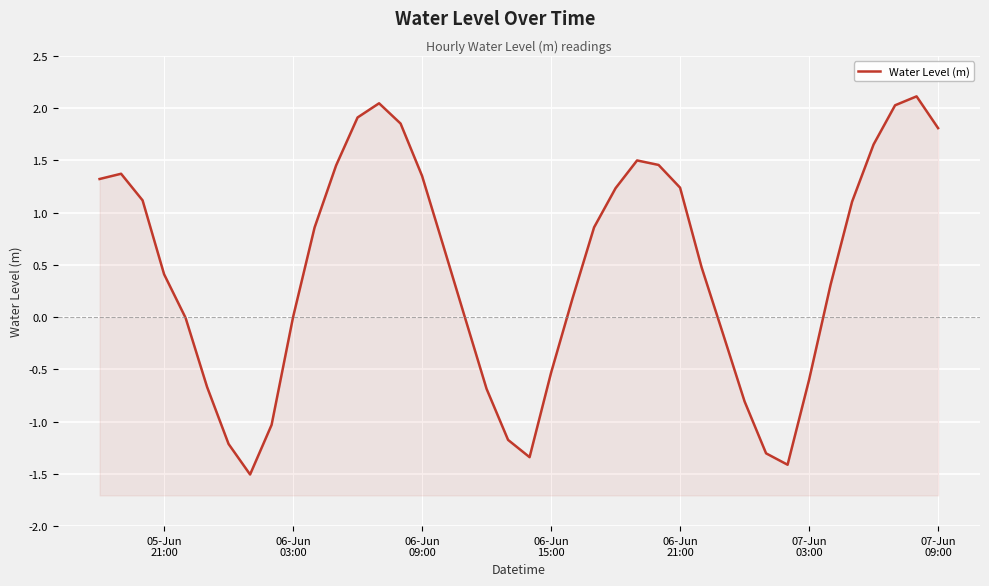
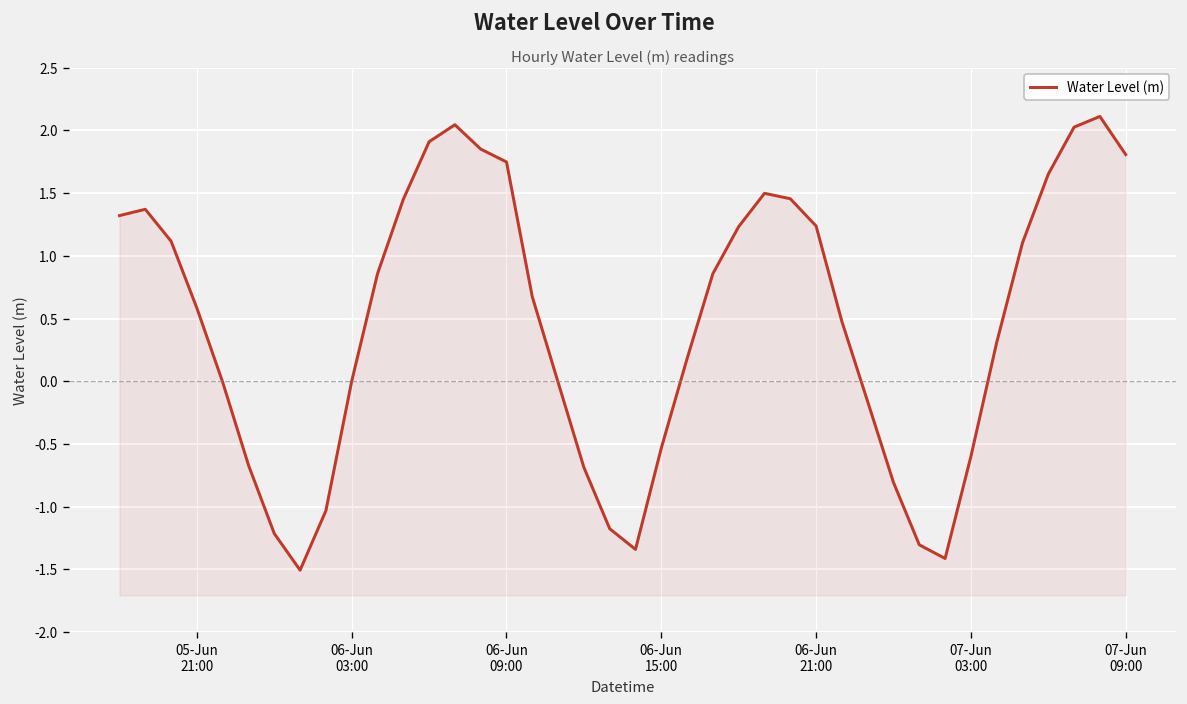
  {
-   "05-Jun 21:00": 0.41,
+   "05-Jun 21:00": 0.58,
    "06-Jun 03:00": 0.00,
-   "06-Jun 09:00": 1.35,
+   "06-Jun 09:00": 1.75,
    "06-Jun 15:00": -0.53,
    "06-Jun 21:00": 1.24,
    "07-Jun 03:00": -0.60,
    "07-Jun 09:00": 1.81
  }
